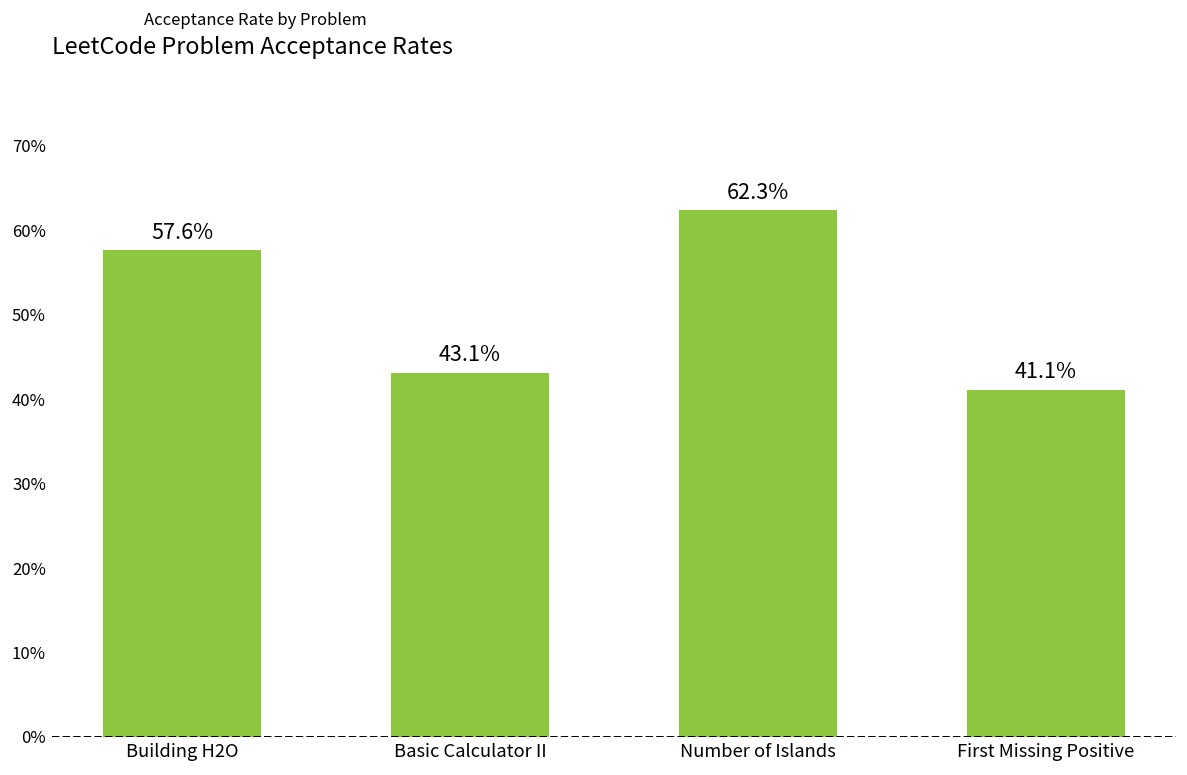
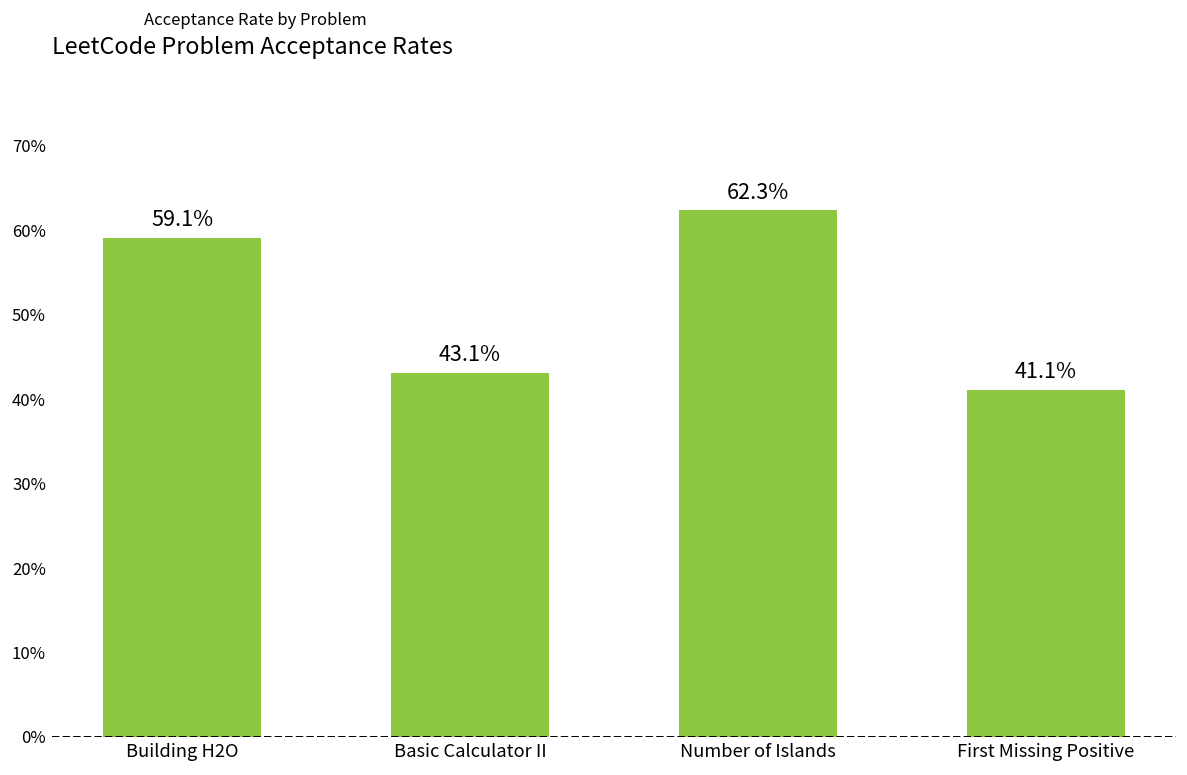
  {
-   "Building H2O": "57.6%",
+   "Building H2O": "59.1%",
    "Basic Calculator II": "43.1%",
    "Number of Islands": "62.3%",
    "First Missing Positive": "41.1%"
  }
